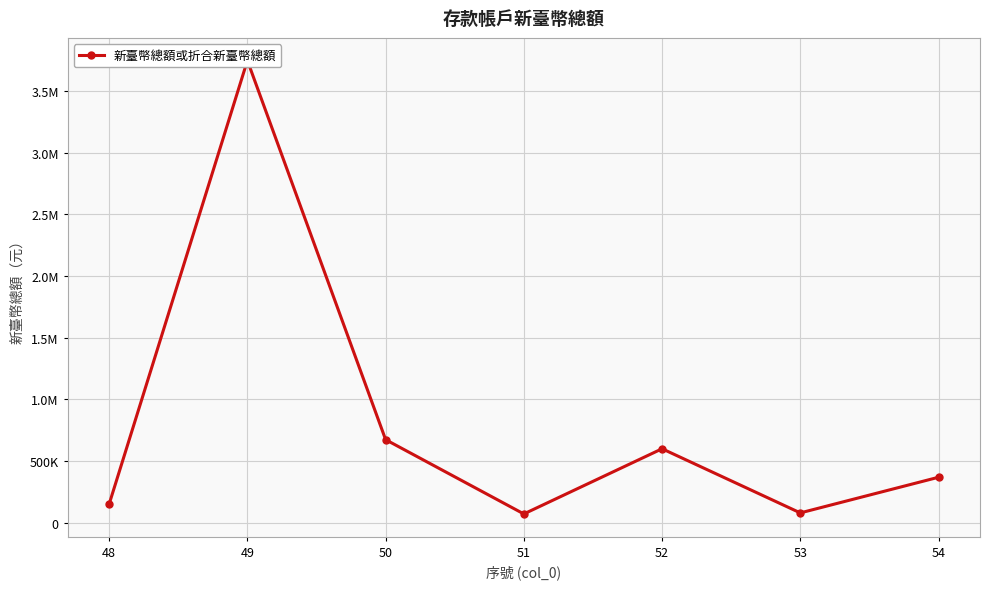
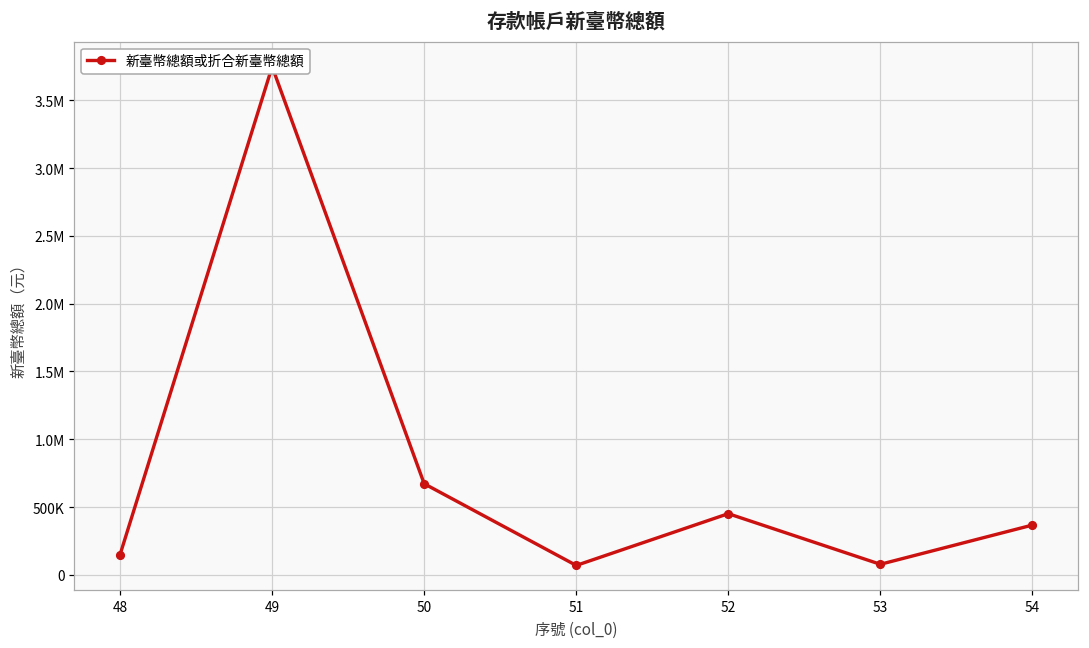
  {
    "48": 150000,
    "50": 670000,
    "51": 70000,
-   "52": 600000,
+   "52": 450000,
    "53": 80000,
    "54": 370000
  }
